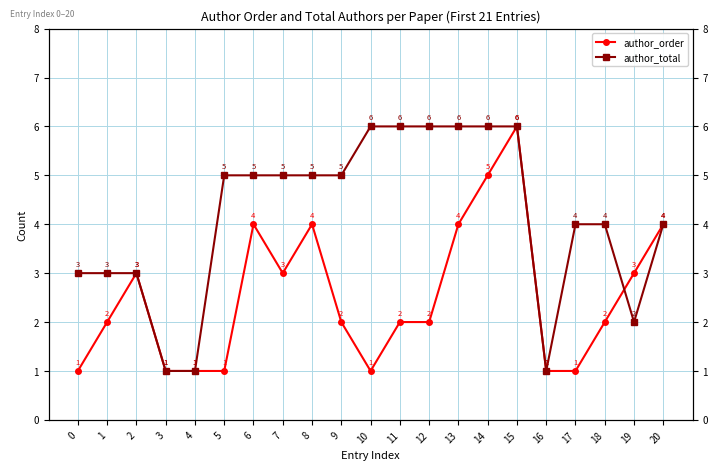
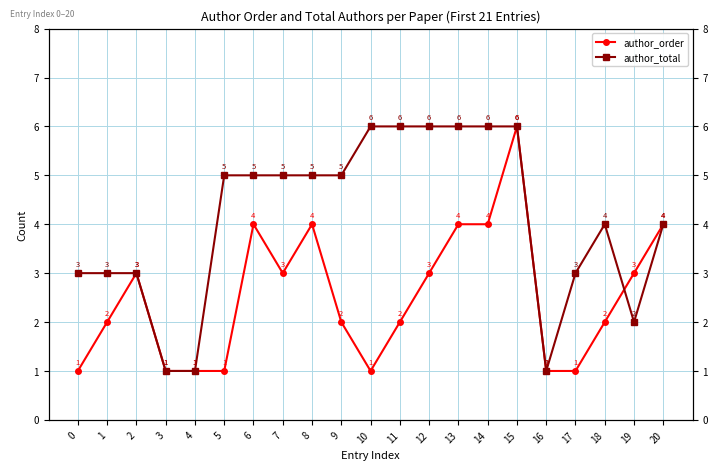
  {
    "author_order": {
      "0": 1,
      "1": 2,
      "5": 1,
      "6": 4,
      "7": 3,
      "8": 4,
      "9": 2,
      "10": 1,
      "11": 2,
-     "12": 2,
+     "12": 3,
      "13": 4,
-     "14": 5,
+     "14": 4,
      "17": 1,
      "18": 2,
      "19": 3
    },
    "author_total": {
      "0": 3,
      "1": 3,
      "5": 5,
      "6": 5,
      "7": 5,
      "8": 5,
      "9": 5,
      "10": 6,
      "11": 6,
      "12": 6,
      "13": 6,
      "14": 6,
-     "17": 4,
+     "17": 3,
      "18": 4,
      "19": 2
    }
  }
